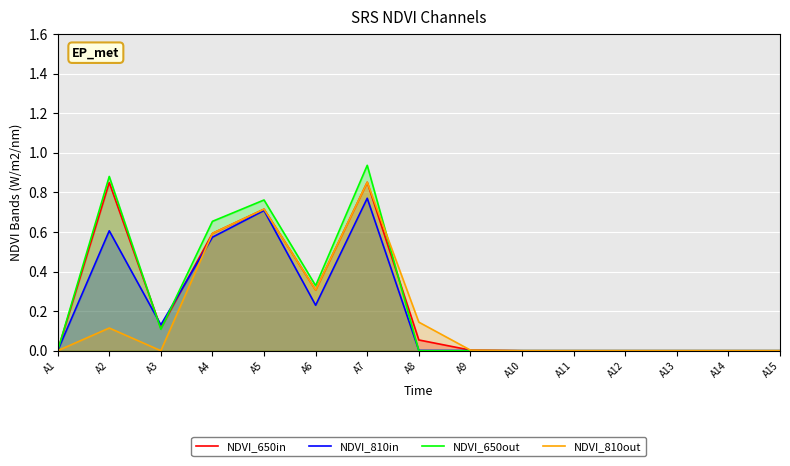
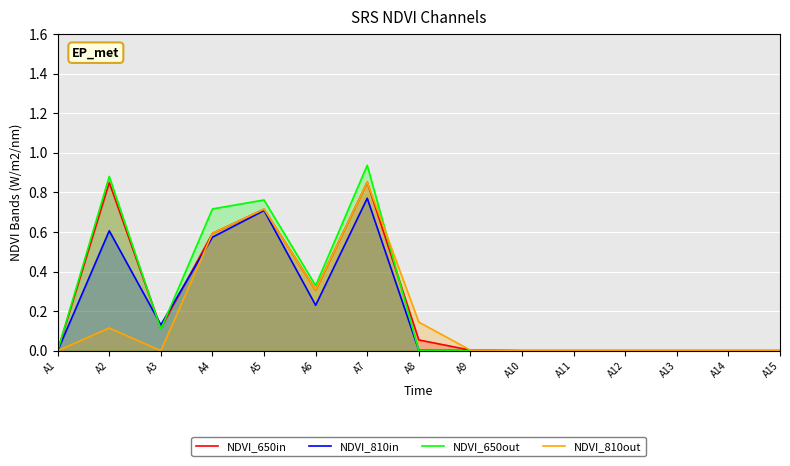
  {
    "NDVI_650in": {
      "A2": 0.85,
      "A8": 0.05
    },
    "NDVI_810in": {
      "A2": 0.61,
      "A3": 0.13,
      "A4": 0.57,
      "A6": 0.23,
      "A7": 0.77
    },
    "NDVI_650out": {
      "A2": 0.88,
-     "A4": 0.65,
+     "A4": 0.72,
      "A5": 0.76,
      "A6": 0.33,
      "A7": 0.94
    },
    "NDVI_810out": {
      "A2": 0.11,
      "A3": 0.00,
      "A8": 0.14
    }
  }
